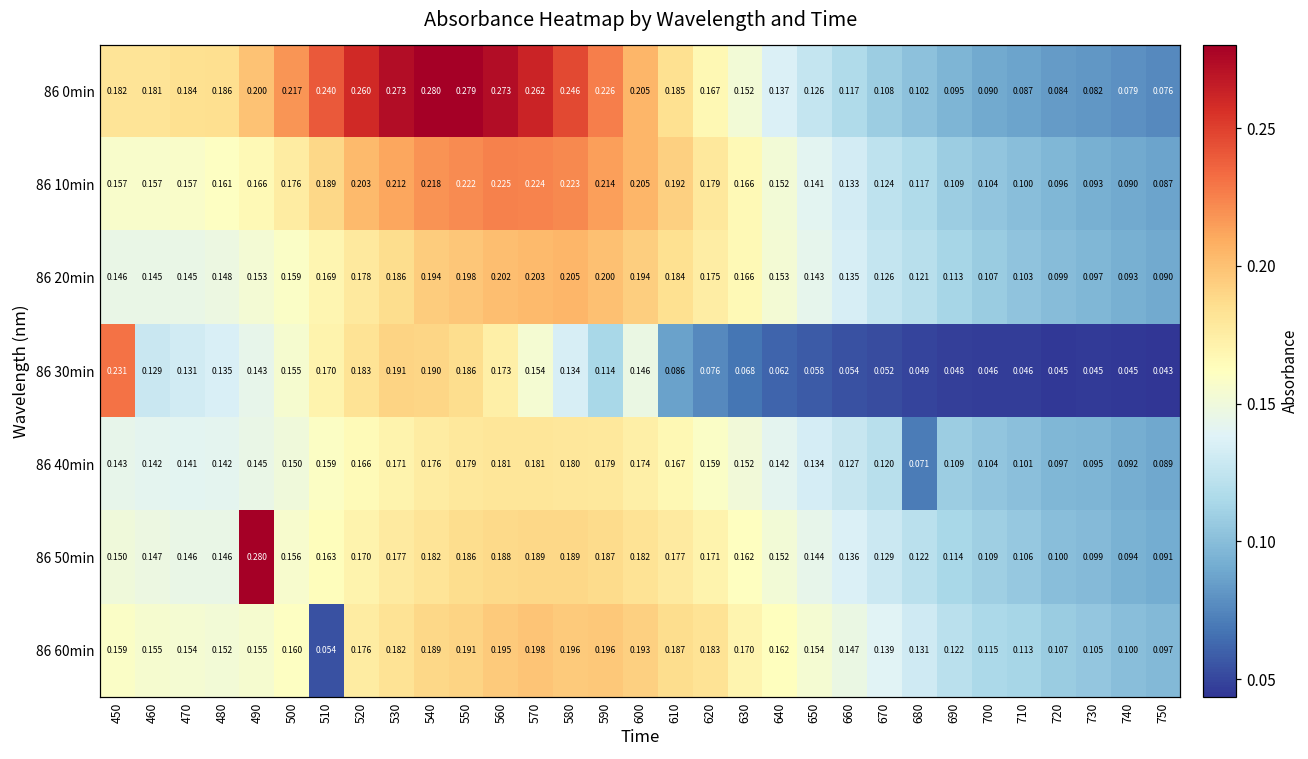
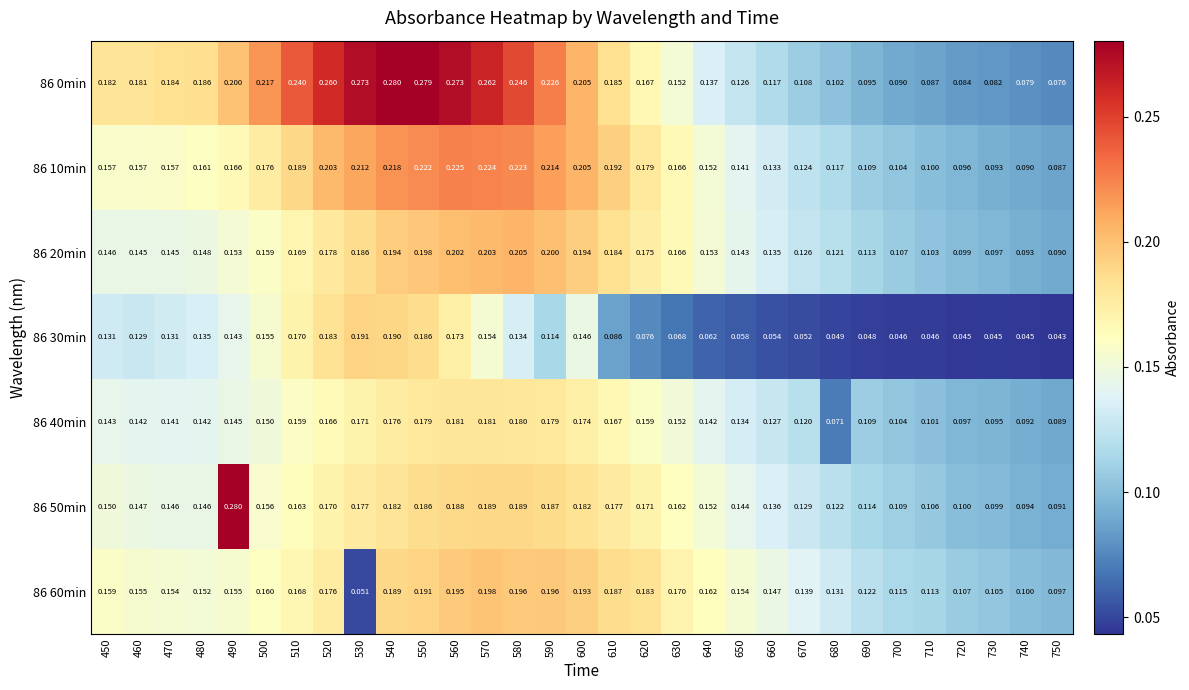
  {
    "86 30min": {
-     "450": 0.231,
+     "450": 0.131,
      "460": 0.129,
      "470": 0.131,
      "480": 0.135,
      "490": 0.143,
      "500": 0.155,
      "510": 0.170,
      "520": 0.183,
      "530": 0.191,
      "540": 0.190,
      "550": 0.186,
      "560": 0.173,
      "570": 0.154,
      "580": 0.134,
      "590": 0.114,
      "600": 0.146,
      "610": 0.086,
      "620": 0.076,
      "630": 0.068,
      "640": 0.062,
      "650": 0.058,
      "660": 0.054,
      "670": 0.052,
      "680": 0.049,
      "690": 0.048,
      "700": 0.046,
      "710": 0.046,
      "720": 0.045,
      "730": 0.045,
      "740": 0.045,
      "750": 0.043
    },
    "86 60min": {
      "450": 0.159,
      "460": 0.155,
      "470": 0.154,
      "480": 0.152,
      "490": 0.155,
      "500": 0.160,
-     "510": 0.054,
+     "510": 0.168,
      "520": 0.176,
-     "530": 0.182,
+     "530": 0.051,
      "540": 0.189,
      "550": 0.191,
      "560": 0.195,
      "570": 0.198,
      "580": 0.196,
      "590": 0.196,
      "600": 0.193,
      "610": 0.187,
      "620": 0.183,
      "630": 0.170,
      "640": 0.162,
      "650": 0.154,
      "660": 0.147,
      "670": 0.139,
      "680": 0.131,
      "690": 0.122,
      "700": 0.115,
      "710": 0.113,
      "720": 0.107,
      "730": 0.105,
      "740": 0.100,
      "750": 0.097
    }
  }
